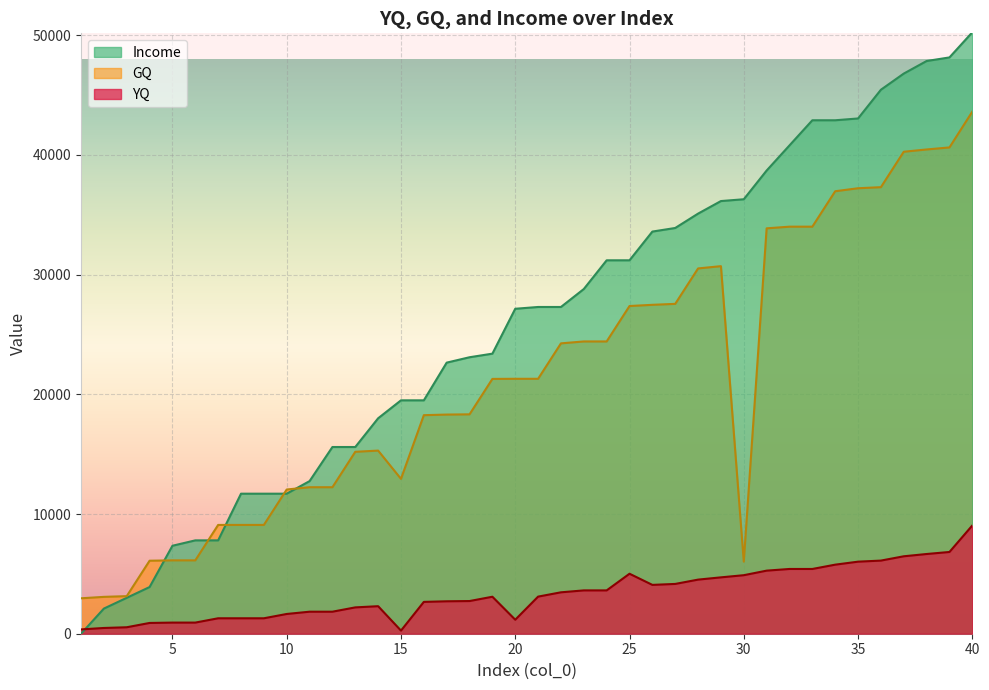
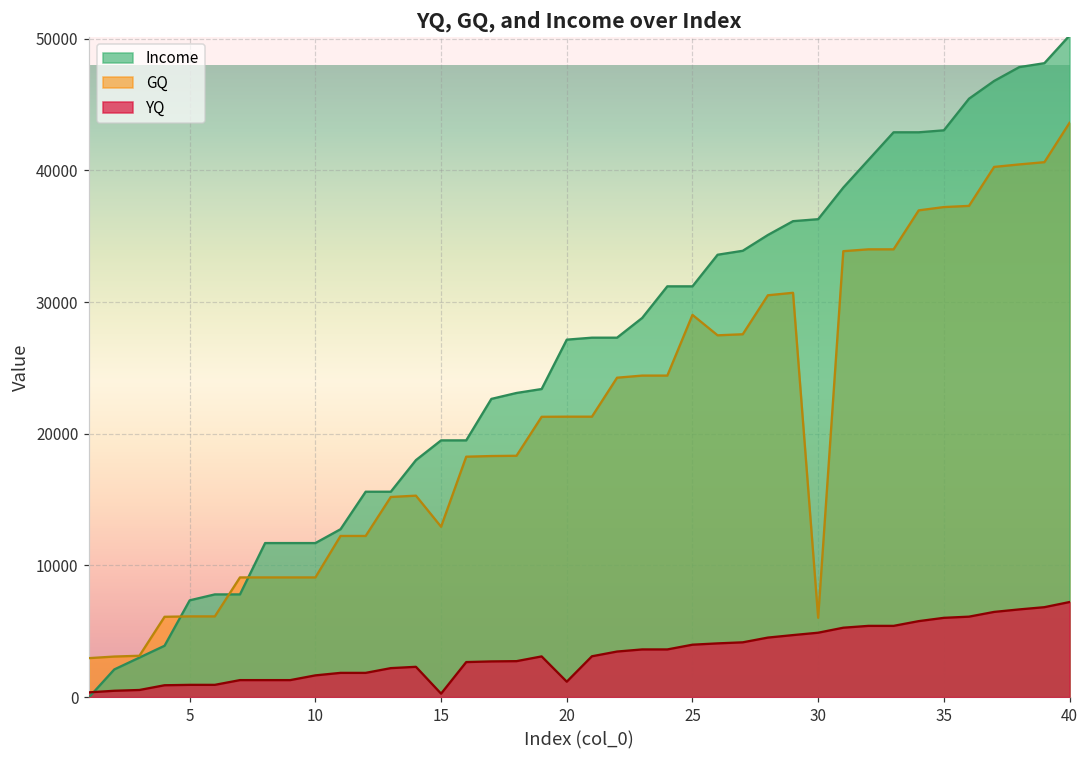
  {
    "Income": {
      "5": 7400,
      "10": 11700,
      "15": 19500,
      "20": 27200,
      "25": 31200,
      "30": 36300,
      "35": 43100,
      "40": 50300
    },
    "GQ": {
      "5": 6100,
-     "10": 12100,
+     "10": 9100,
      "15": 12900,
      "20": 21300,
-     "25": 27400,
+     "25": 29000,
      "30": 6000,
      "35": 37200,
      "40": 43600
    },
    "YQ": {
      "5": 900,
      "10": 1700,
      "15": 300,
      "20": 1200,
-     "25": 5000,
+     "25": 4000,
      "30": 4900,
      "35": 6000,
-     "40": 9000
+     "40": 7200
    }
  }
